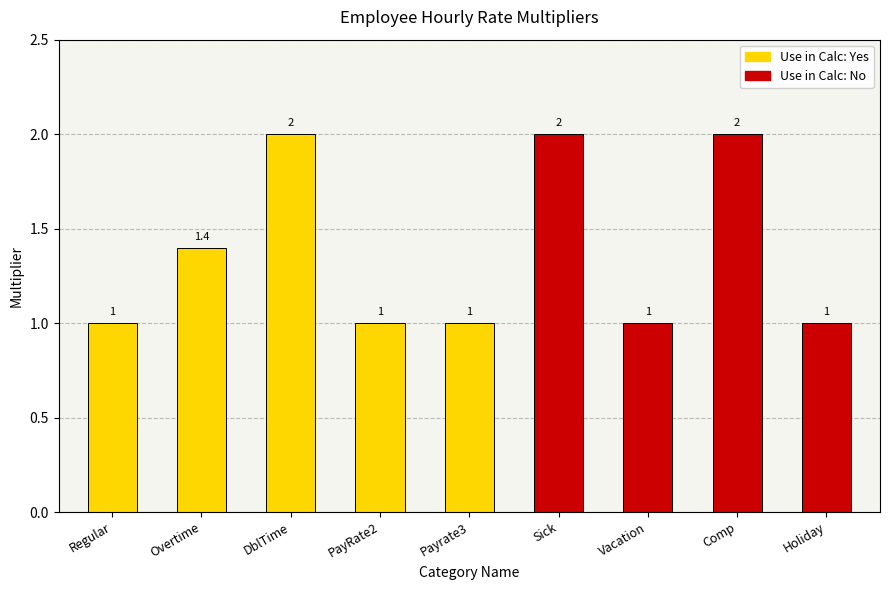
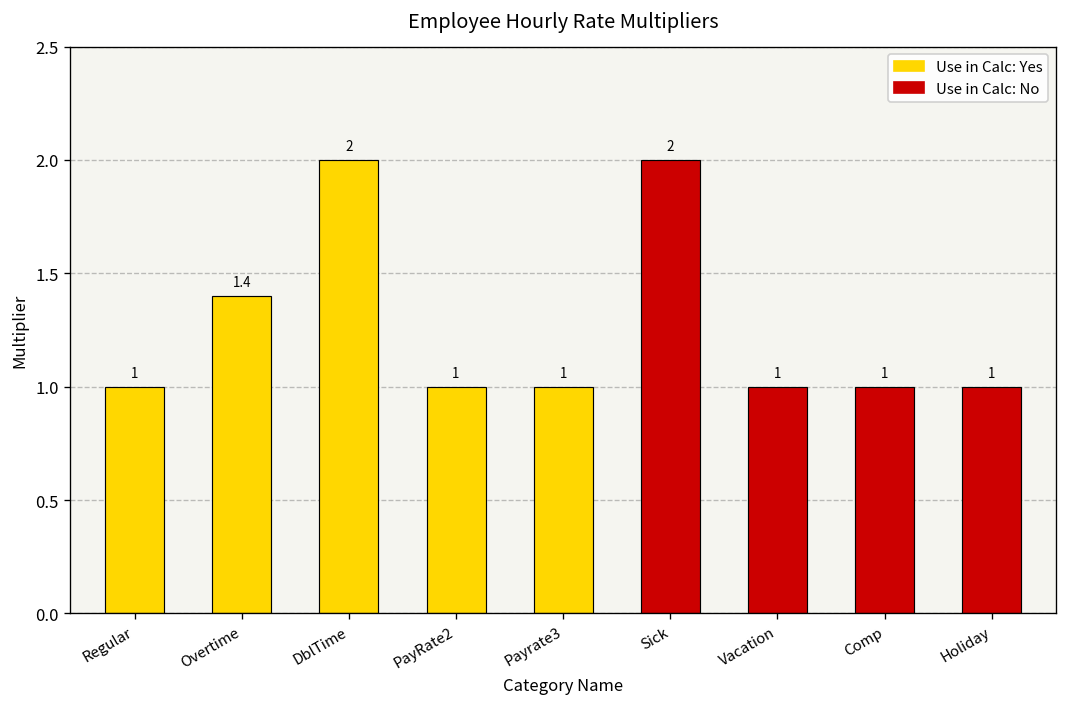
  {
    "Regular": 1,
    "Overtime": 1.4,
    "DblTime": 2,
    "PayRate2": 1,
    "Payrate3": 1,
    "Sick": 2,
    "Vacation": 1,
-   "Comp": 2,
+   "Comp": 1,
    "Holiday": 1
  }
